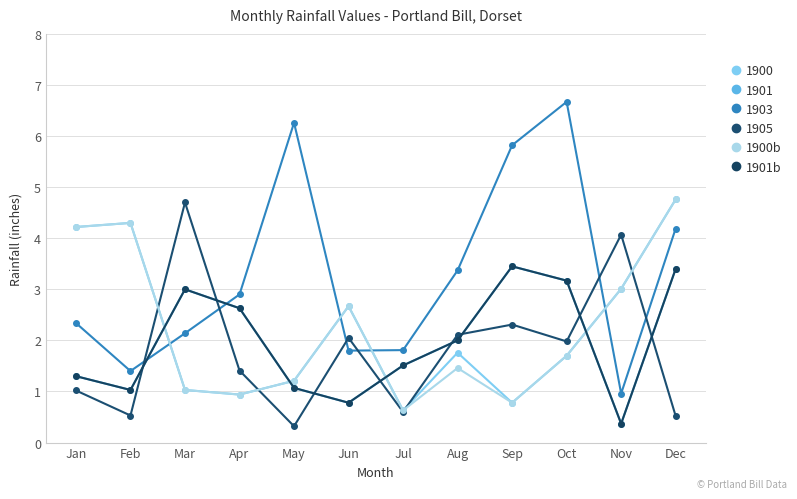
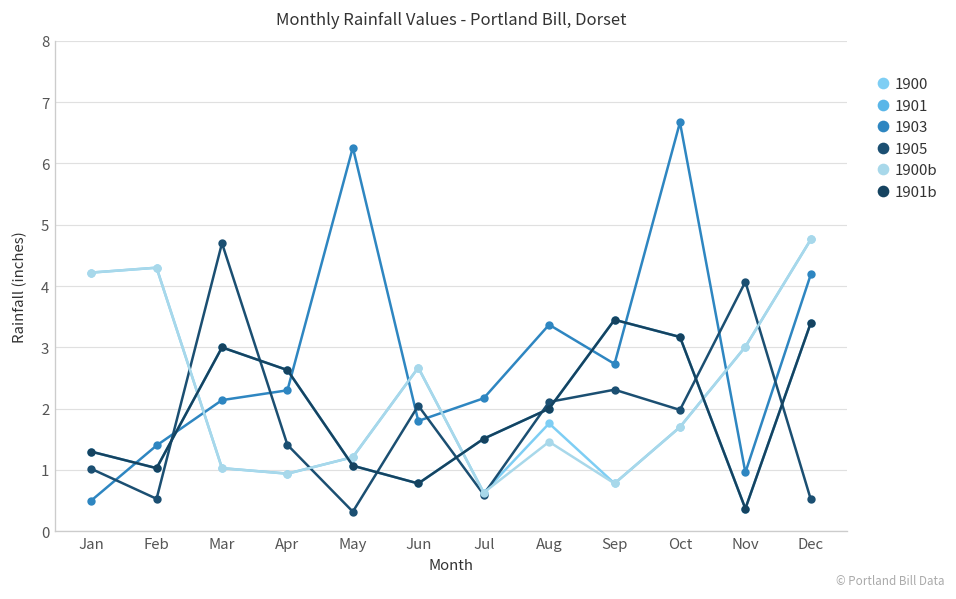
  {
    "1903": {
-     "Jan": 2.3,
+     "Jan": 0.5,
      "Feb": 1.4,
      "Mar": 2.1,
-     "Apr": 2.9,
+     "Apr": 2.3,
      "May": 6.3,
      "Jun": 1.8,
-     "Jul": 1.8,
+     "Jul": 2.2,
      "Aug": 3.4,
-     "Sep": 5.8,
+     "Sep": 2.7,
      "Oct": 6.7,
      "Nov": 1.0,
      "Dec": 4.2
    }
  }
